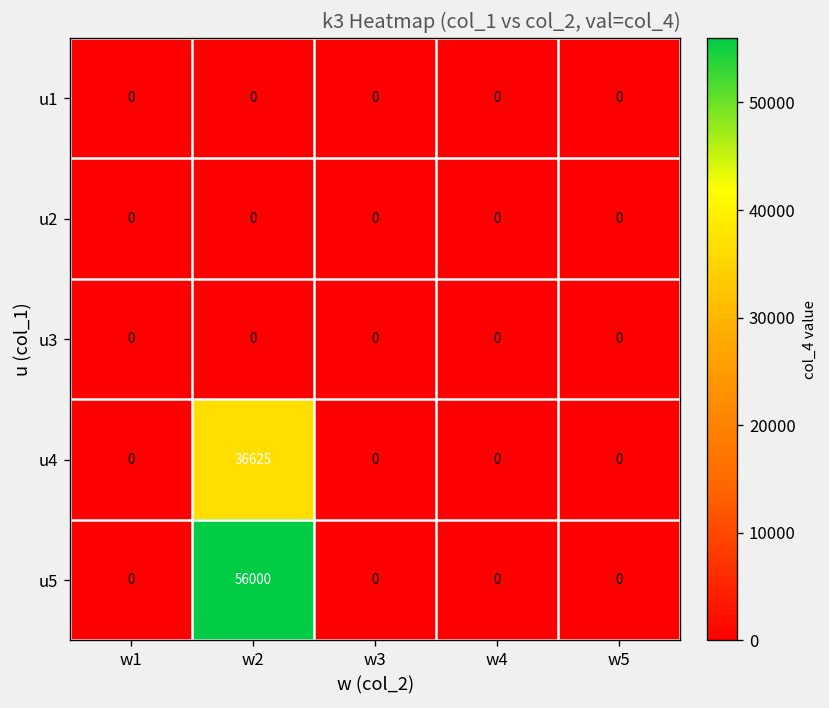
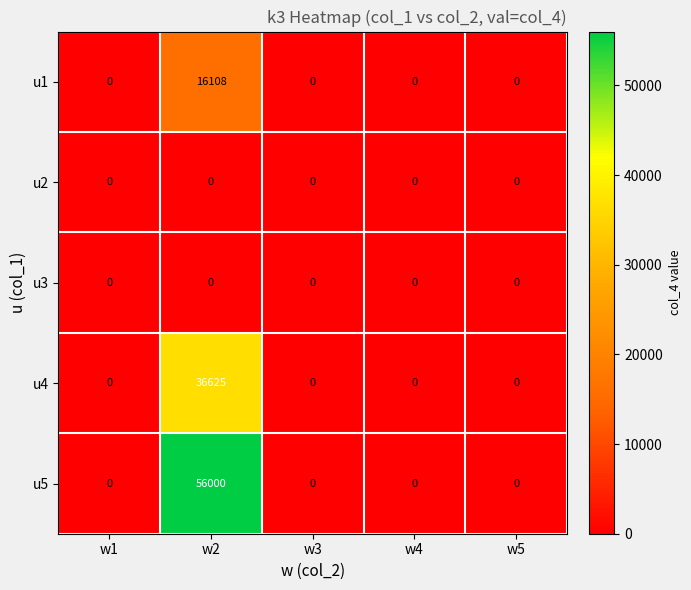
  {
    "u1": {
      "w1": 0,
-     "w2": 0,
+     "w2": 16108,
      "w3": 0,
      "w4": 0,
      "w5": 0
    },
    "u2": {
      "w1": 0,
      "w2": 0,
      "w3": 0,
      "w4": 0,
      "w5": 0
    },
    "u3": {
      "w1": 0,
      "w2": 0,
      "w3": 0,
      "w4": 0,
      "w5": 0
    },
    "u4": {
      "w1": 0,
      "w2": 36625,
      "w3": 0,
      "w4": 0,
      "w5": 0
    },
    "u5": {
      "w1": 0,
      "w2": 56000,
      "w3": 0,
      "w4": 0,
      "w5": 0
    }
  }
